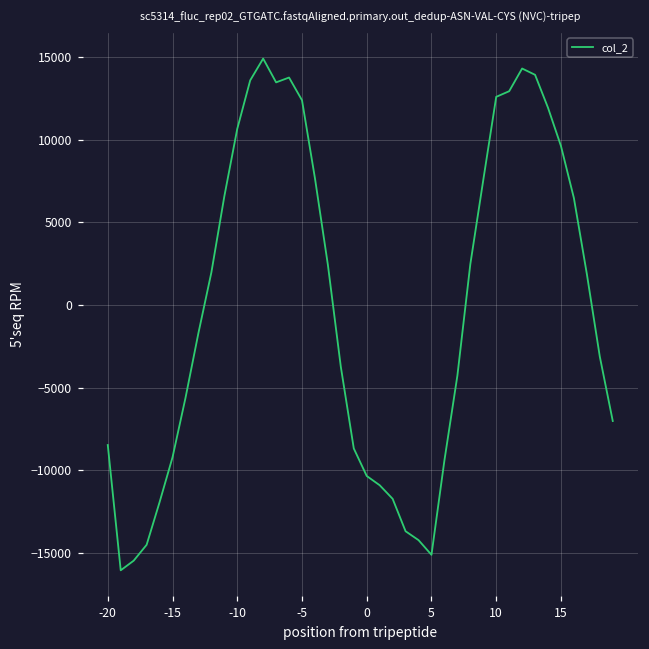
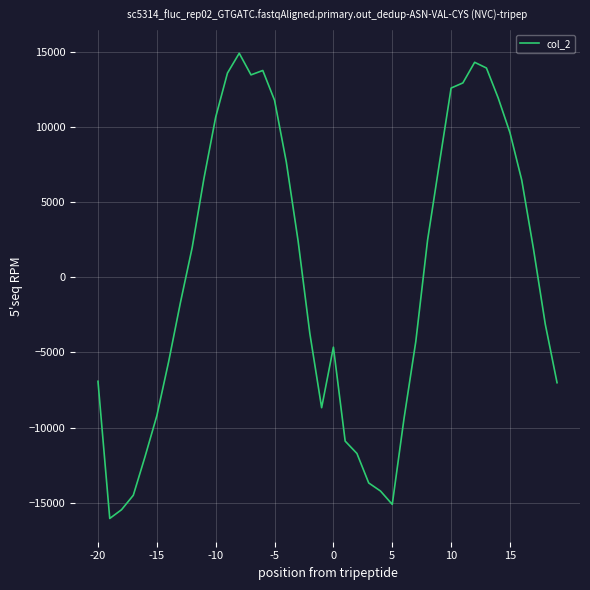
  {
-   "-20": -8500,
+   "-20": -6900,
    "-15": -9200,
    "-10": 10700,
-   "-5": 12400,
-   "0": -10300,
+   "-5": 11800,
+   "0": -4600,
    "5": -15100,
    "10": 12600,
    "15": 9600
  }
